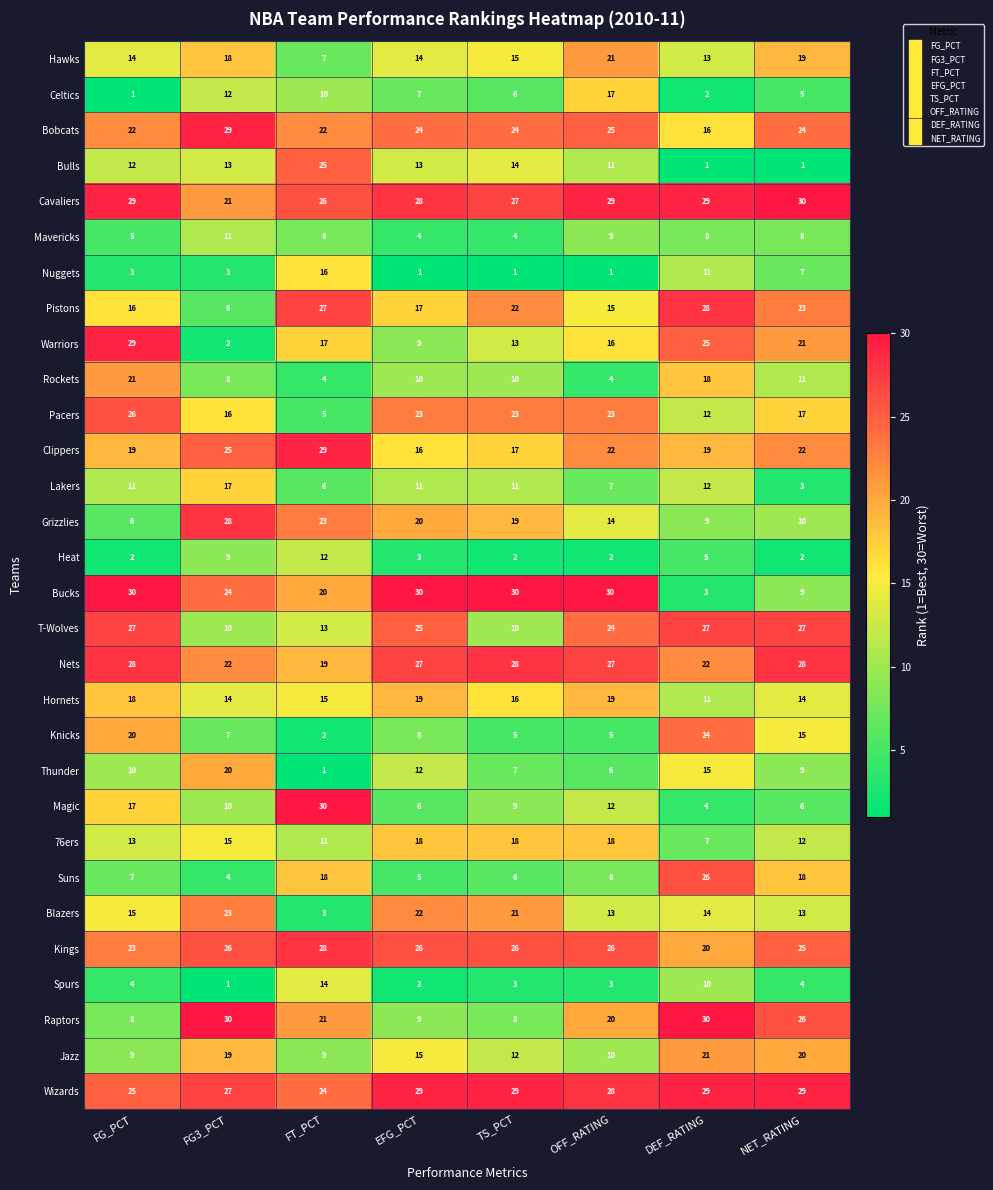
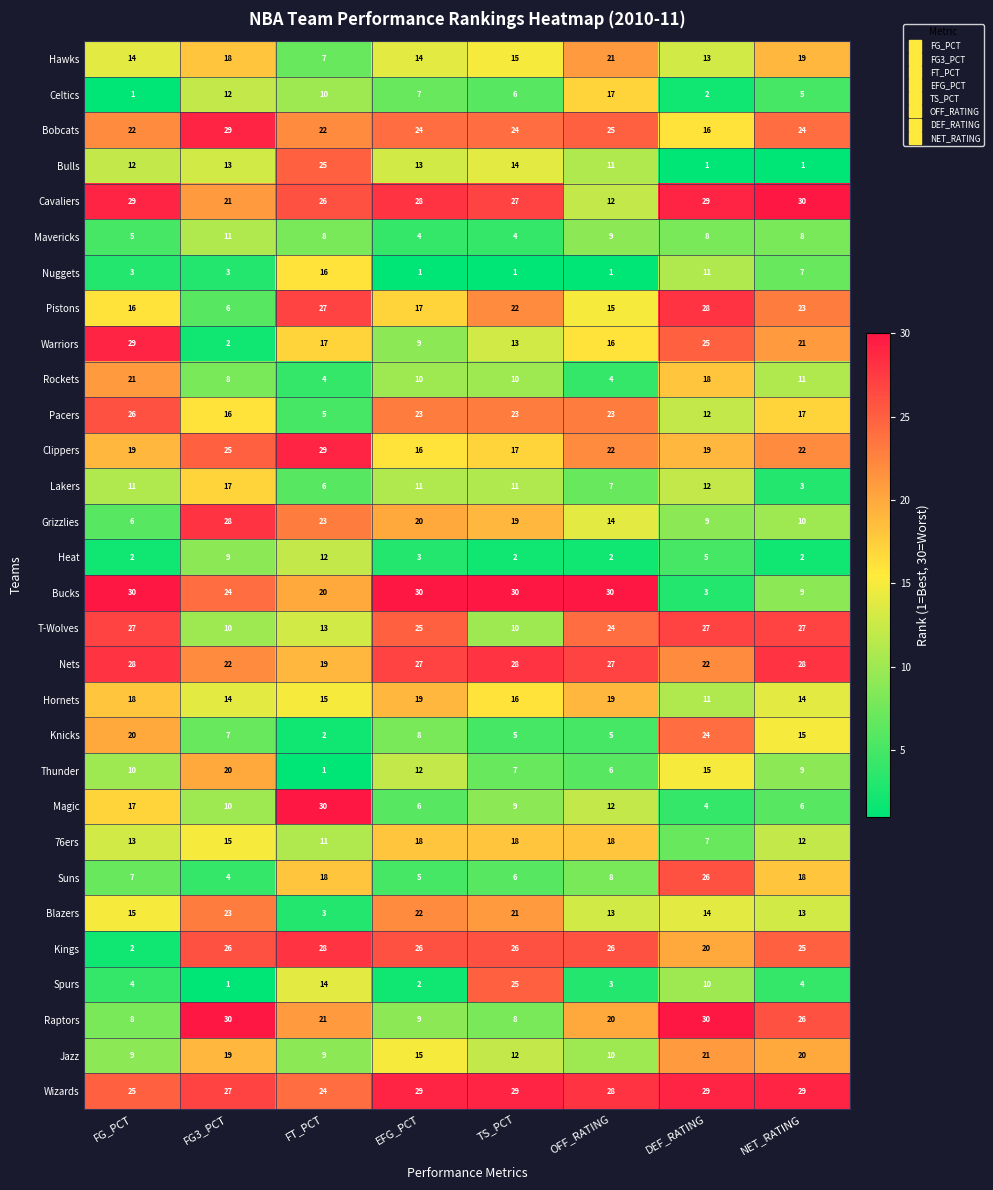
  {
    "Cavaliers": {
      "FG_PCT": 29,
      "FG3_PCT": 21,
      "FT_PCT": 26,
      "EFG_PCT": 28,
      "TS_PCT": 27,
-     "OFF_RATING": 29,
+     "OFF_RATING": 12,
      "DEF_RATING": 29,
      "NET_RATING": 30
    },
    "Kings": {
-     "FG_PCT": 23,
+     "FG_PCT": 2,
      "FG3_PCT": 26,
      "FT_PCT": 28,
      "EFG_PCT": 26,
      "TS_PCT": 26,
      "OFF_RATING": 26,
      "DEF_RATING": 20,
      "NET_RATING": 25
    },
    "Spurs": {
      "FG_PCT": 4,
      "FG3_PCT": 1,
      "FT_PCT": 14,
      "EFG_PCT": 2,
-     "TS_PCT": 3,
+     "TS_PCT": 25,
      "OFF_RATING": 3,
      "DEF_RATING": 10,
      "NET_RATING": 4
    }
  }
